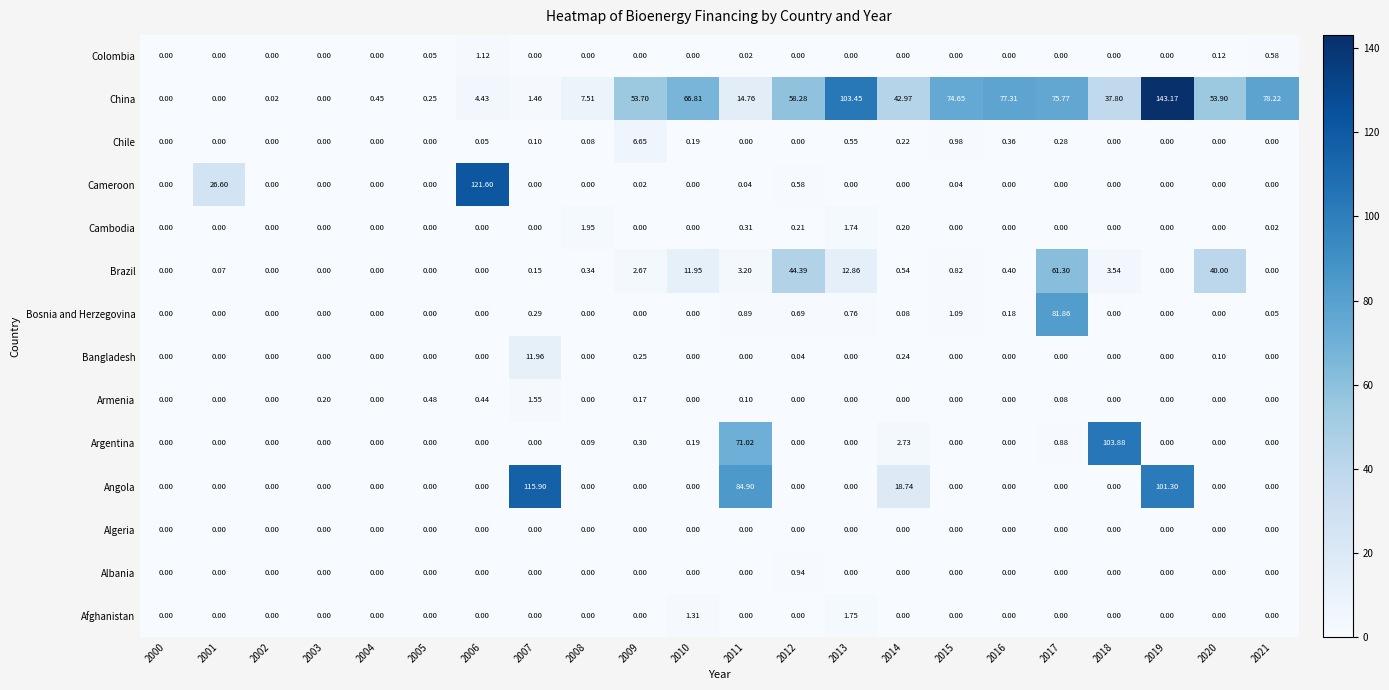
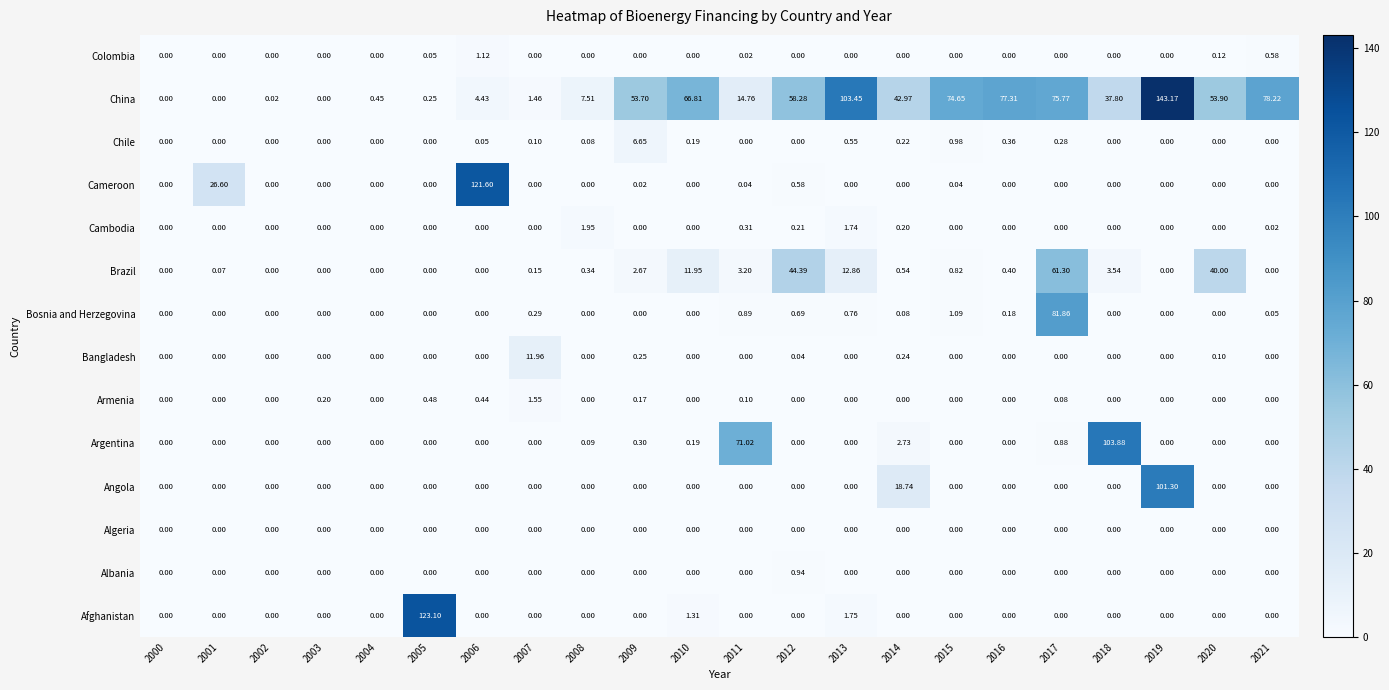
  {
    "Angola": {
      "2000": 0.00,
      "2001": 0.00,
      "2002": 0.00,
      "2003": 0.00,
      "2004": 0.00,
      "2005": 0.00,
      "2006": 0.00,
-     "2007": 115.90,
+     "2007": 0.00,
      "2008": 0.00,
      "2009": 0.00,
      "2010": 0.00,
-     "2011": 84.90,
+     "2011": 0.00,
      "2012": 0.00,
      "2013": 0.00,
      "2014": 18.74,
      "2015": 0.00,
      "2016": 0.00,
      "2017": 0.00,
      "2018": 0.00,
      "2019": 101.30,
      "2020": 0.00,
      "2021": 0.00
    },
    "Afghanistan": {
      "2000": 0.00,
      "2001": 0.00,
      "2002": 0.00,
      "2003": 0.00,
      "2004": 0.00,
-     "2005": 0.00,
+     "2005": 123.10,
      "2006": 0.00,
      "2007": 0.00,
      "2008": 0.00,
      "2009": 0.00,
      "2010": 1.31,
      "2011": 0.00,
      "2012": 0.00,
      "2013": 1.75,
      "2014": 0.00,
      "2015": 0.00,
      "2016": 0.00,
      "2017": 0.00,
      "2018": 0.00,
      "2019": 0.00,
      "2020": 0.00,
      "2021": 0.00
    }
  }
